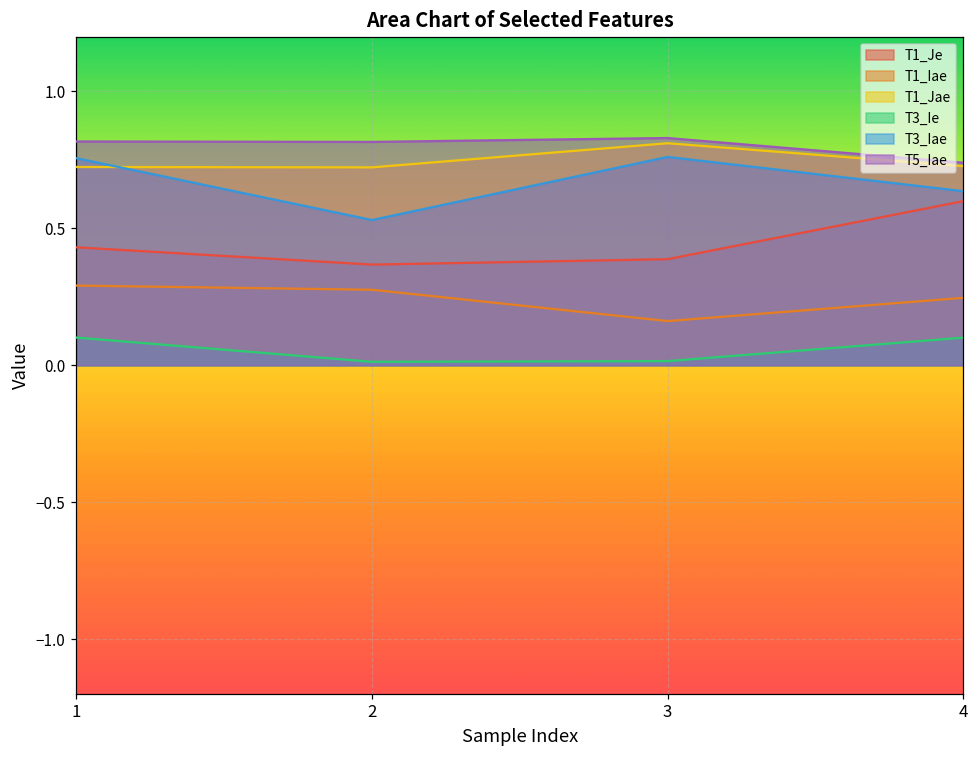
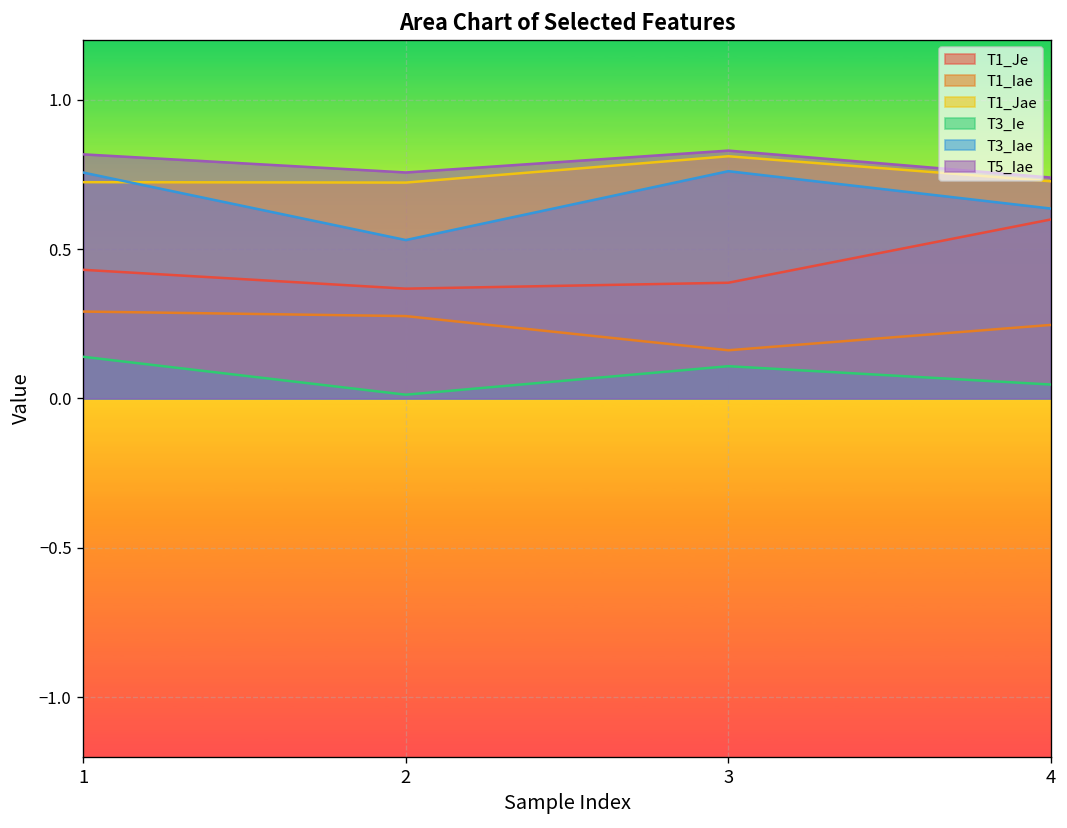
  {
    "T1_Jae": {
      "1": 0.72,
      "2": 0.72,
      "3": 0.81,
      "4": 0.73
    },
    "T3_Ie": {
-     "1": 0.10,
+     "1": 0.14,
      "2": 0.01,
-     "3": 0.02,
-     "4": 0.10
+     "3": 0.11,
+     "4": 0.05
    },
    "T3_Iae": {
      "1": 0.76,
      "2": 0.53,
      "3": 0.76,
      "4": 0.64
    },
    "T5_Iae": {
      "1": 0.82,
-     "2": 0.82,
+     "2": 0.76,
      "3": 0.83,
      "4": 0.74
    }
  }
